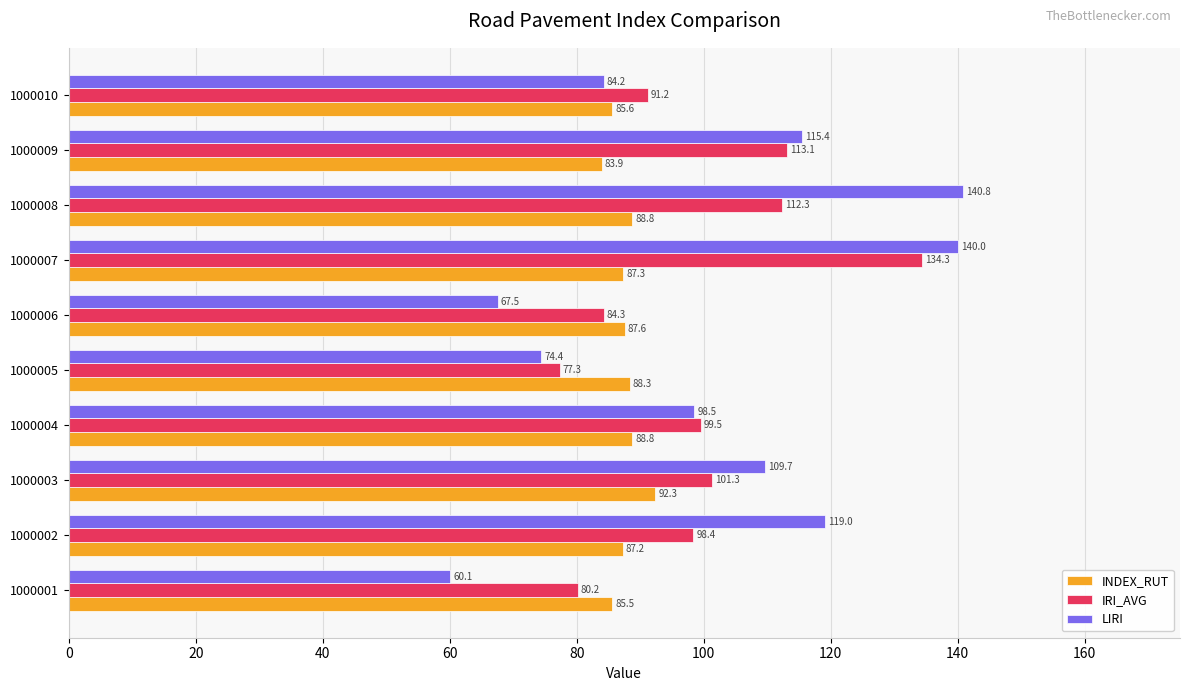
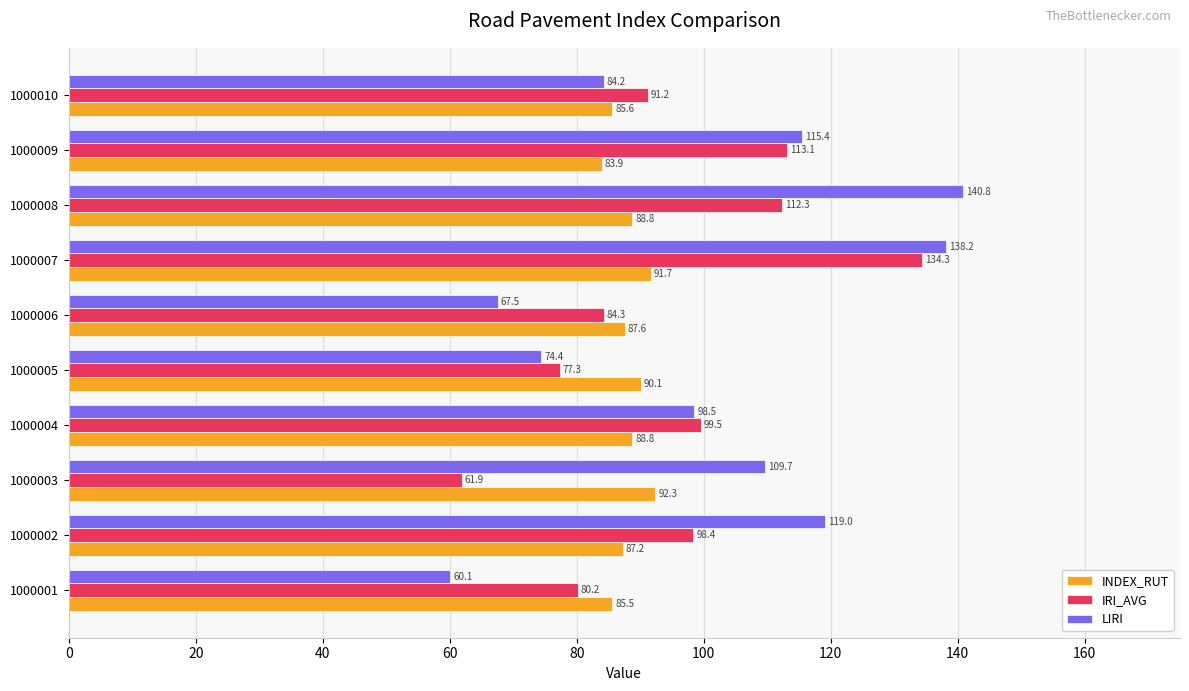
  {
    "INDEX_RUT": {
      "1000010": 85.6,
      "1000009": 83.9,
      "1000008": 88.8,
-     "1000007": 87.3,
+     "1000007": 91.7,
      "1000006": 87.6,
-     "1000005": 88.3,
+     "1000005": 90.1,
      "1000004": 88.8,
      "1000003": 92.3,
      "1000002": 87.2,
      "1000001": 85.5
    },
    "IRI_AVG": {
      "1000010": 91.2,
      "1000009": 113.1,
      "1000008": 112.3,
      "1000007": 134.3,
      "1000006": 84.3,
      "1000005": 77.3,
      "1000004": 99.5,
-     "1000003": 101.3,
+     "1000003": 61.9,
      "1000002": 98.4,
      "1000001": 80.2
    },
    "LIRI": {
      "1000010": 84.2,
      "1000009": 115.4,
      "1000008": 140.8,
-     "1000007": 140.0,
+     "1000007": 138.2,
      "1000006": 67.5,
      "1000005": 74.4,
      "1000004": 98.5,
      "1000003": 109.7,
      "1000002": 119.0,
      "1000001": 60.1
    }
  }
